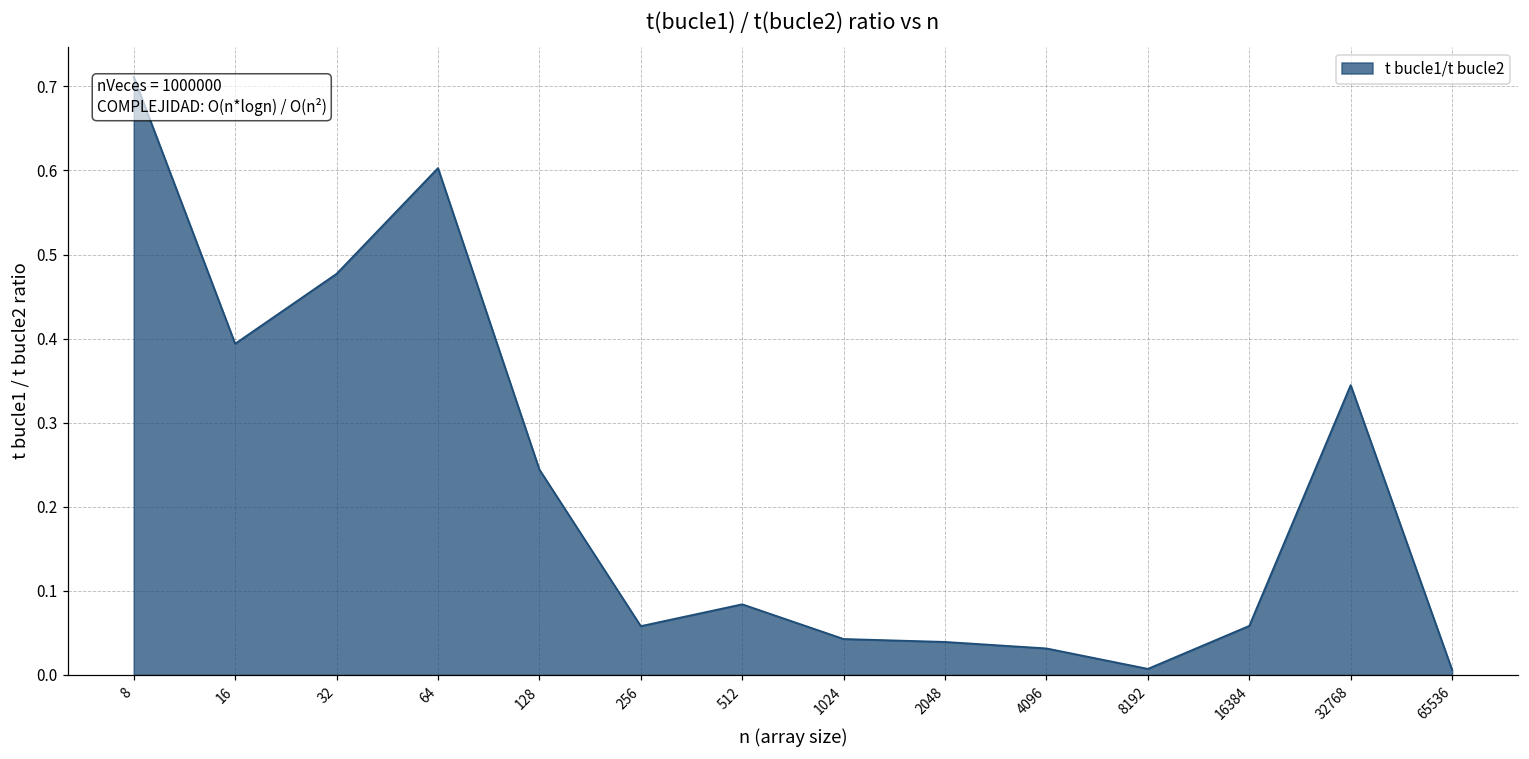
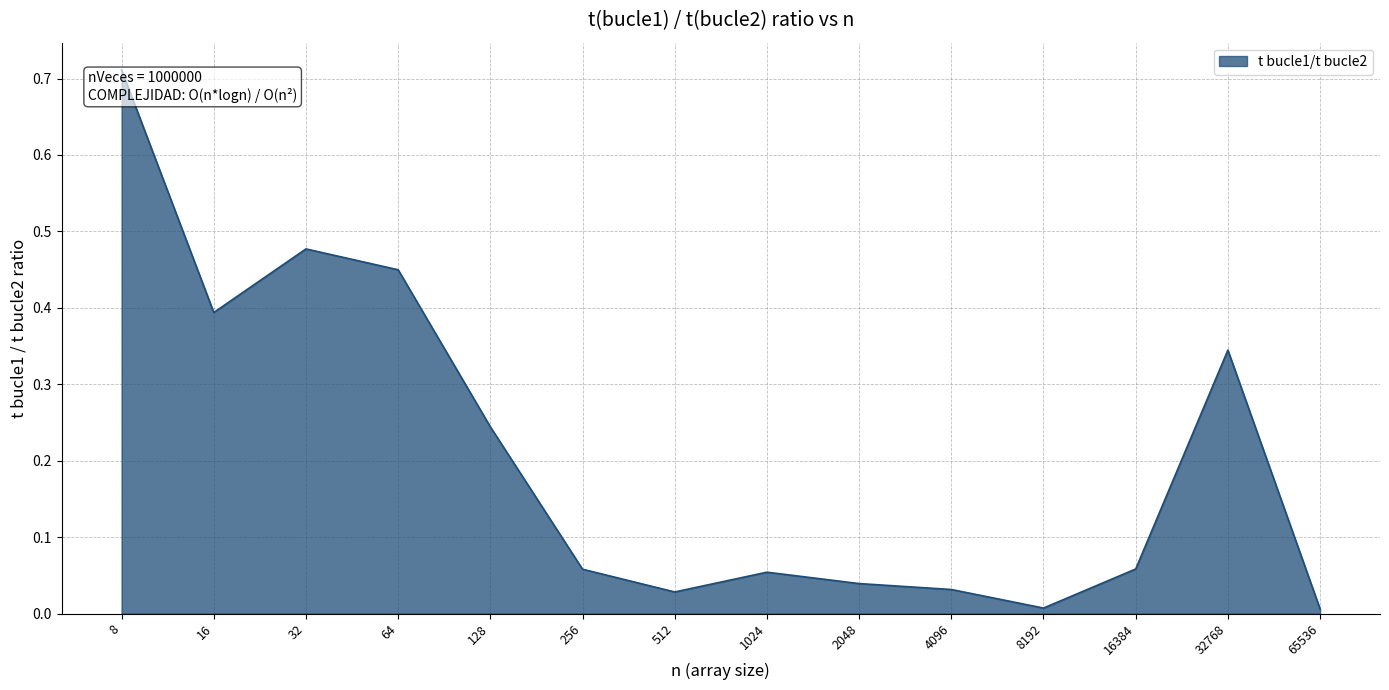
  {
    "16": 0.39,
    "32": 0.48,
-   "64": 0.60,
+   "64": 0.45,
    "128": 0.24,
    "256": 0.06,
-   "512": 0.08,
-   "1024": 0.04,
+   "512": 0.03,
+   "1024": 0.05,
    "2048": 0.04,
    "4096": 0.03,
    "8192": 0.01,
    "16384": 0.06,
    "32768": 0.34,
    "65536": 0.01
  }
